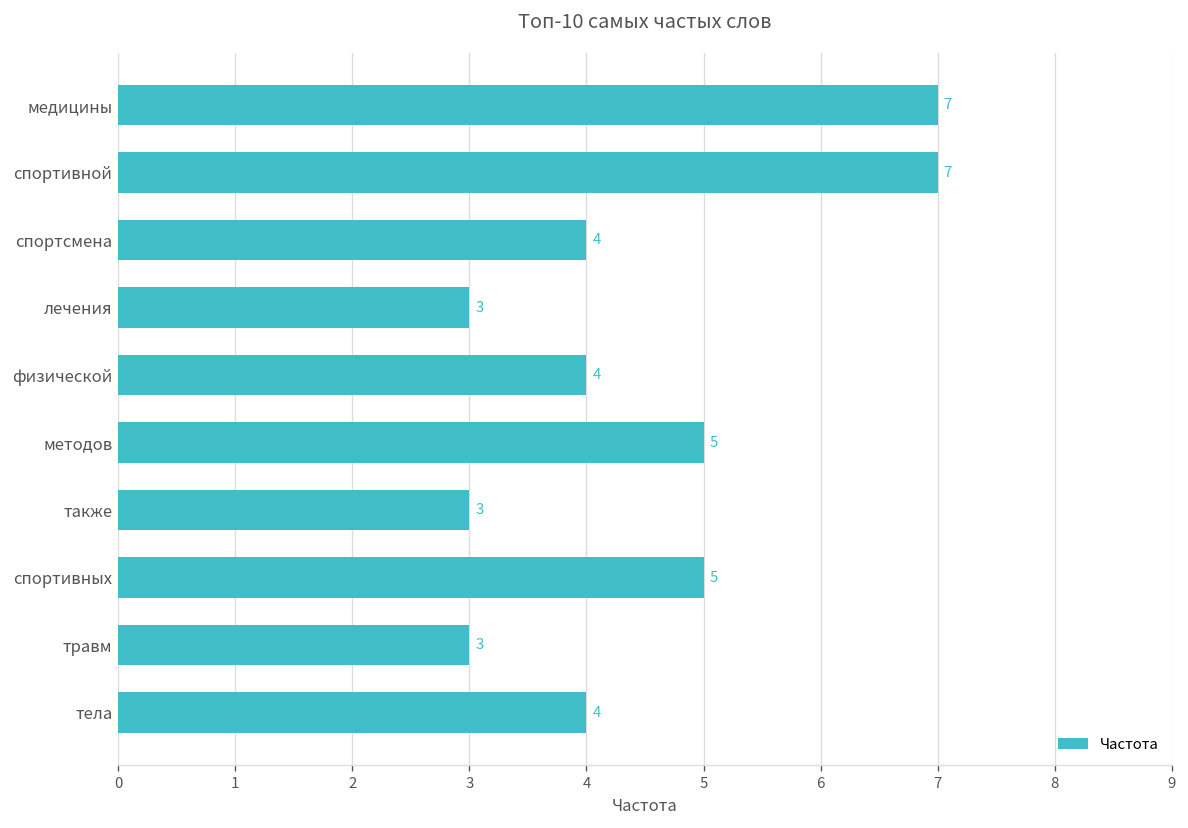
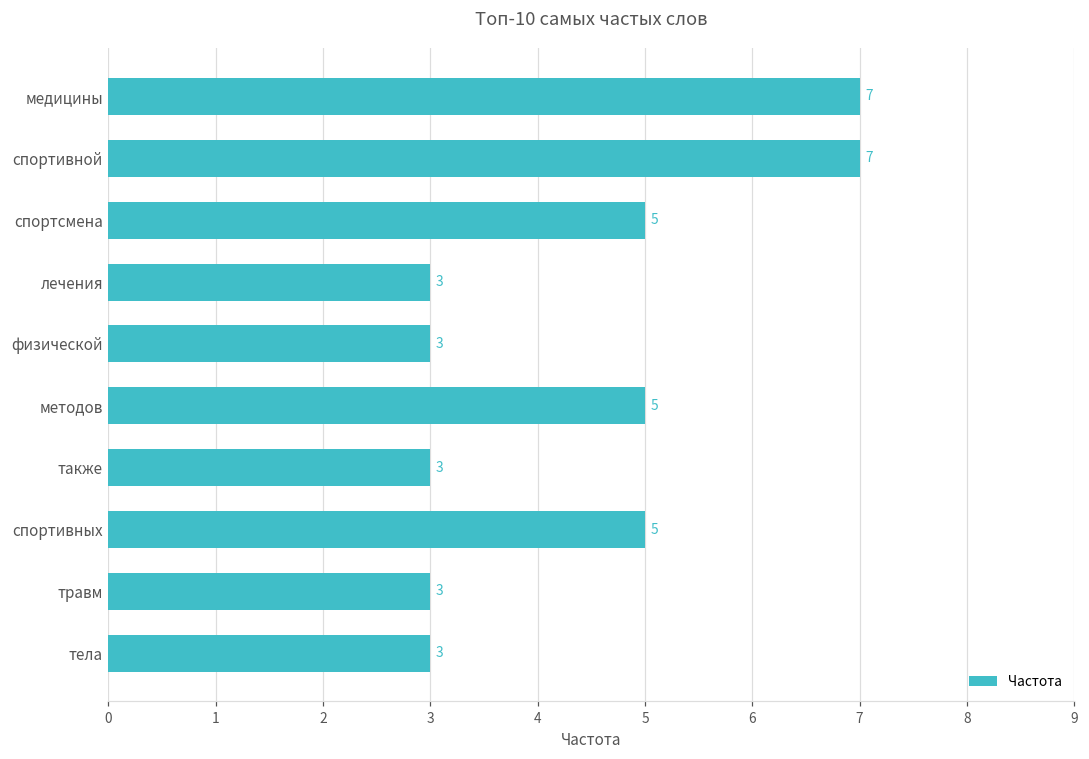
  {
    "медицины": 7,
    "спортивной": 7,
-   "спортсмена": 4,
+   "спортсмена": 5,
    "лечения": 3,
-   "физической": 4,
+   "физической": 3,
    "методов": 5,
    "также": 3,
    "спортивных": 5,
    "травм": 3,
-   "тела": 4
+   "тела": 3
  }
